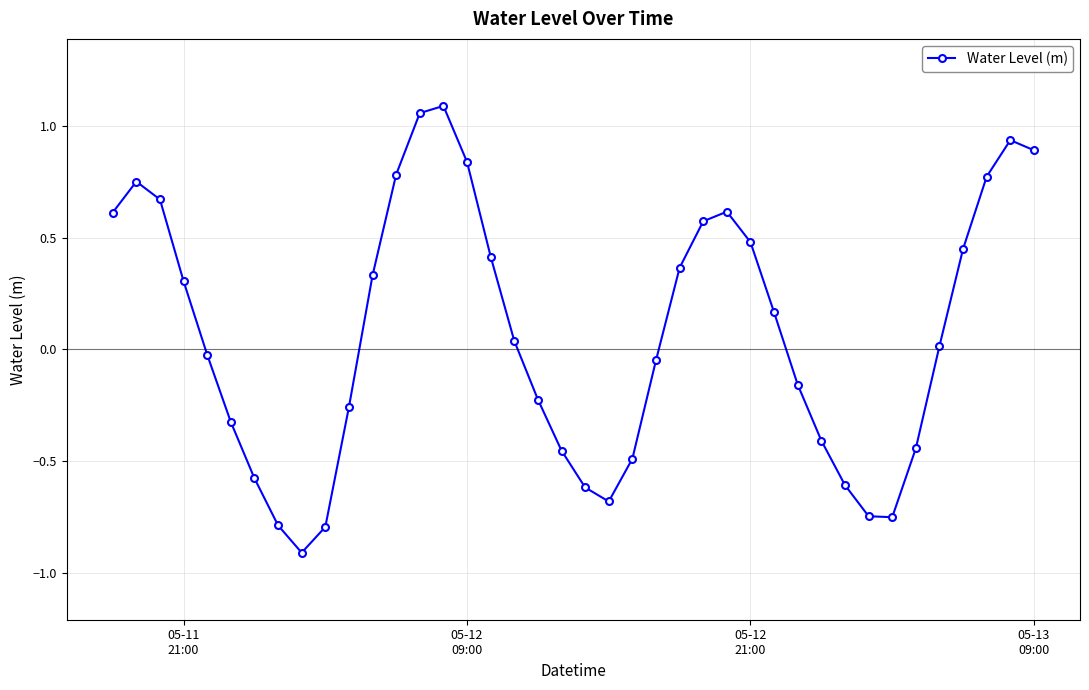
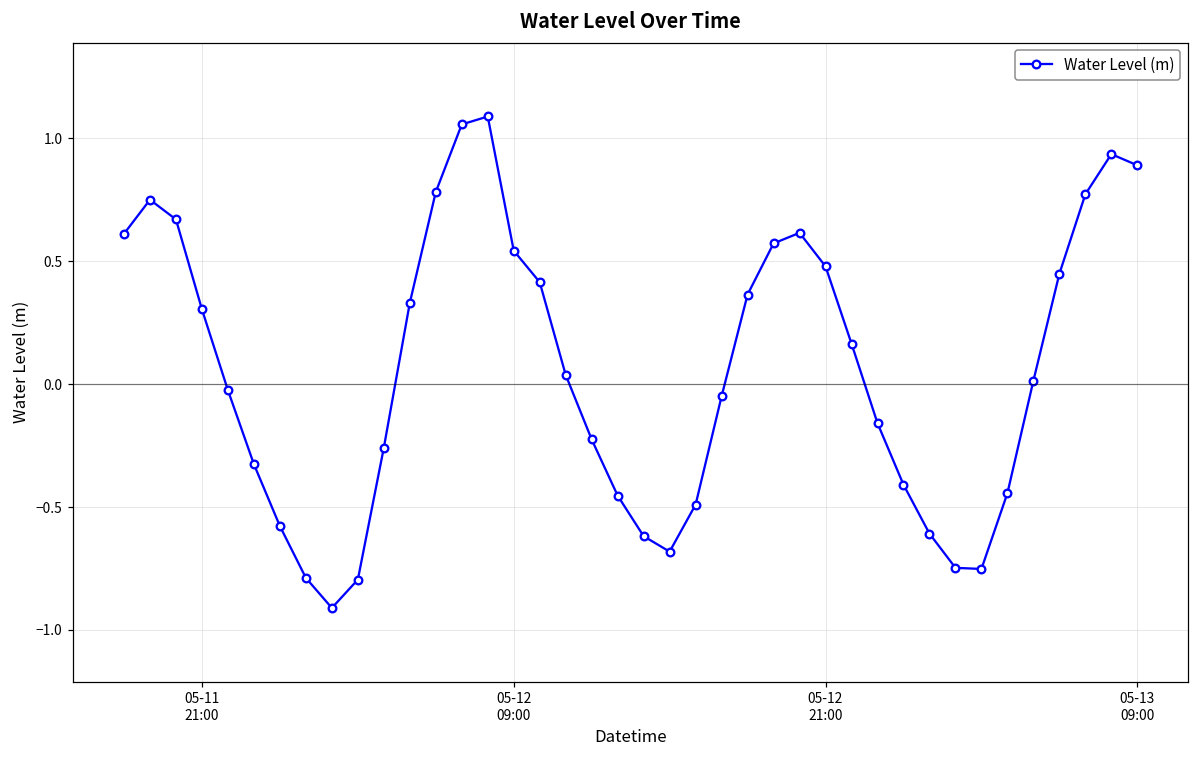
  {
    "05-11 21:00": 0.30,
-   "05-12 09:00": 0.84,
+   "05-12 09:00": 0.54,
    "05-12 21:00": 0.48,
    "05-13 09:00": 0.89
  }
